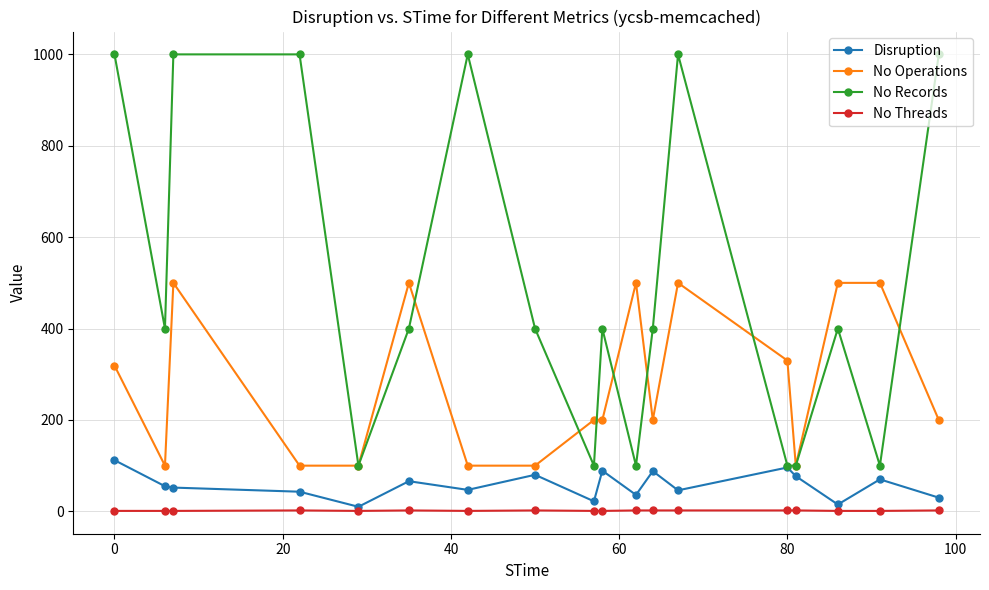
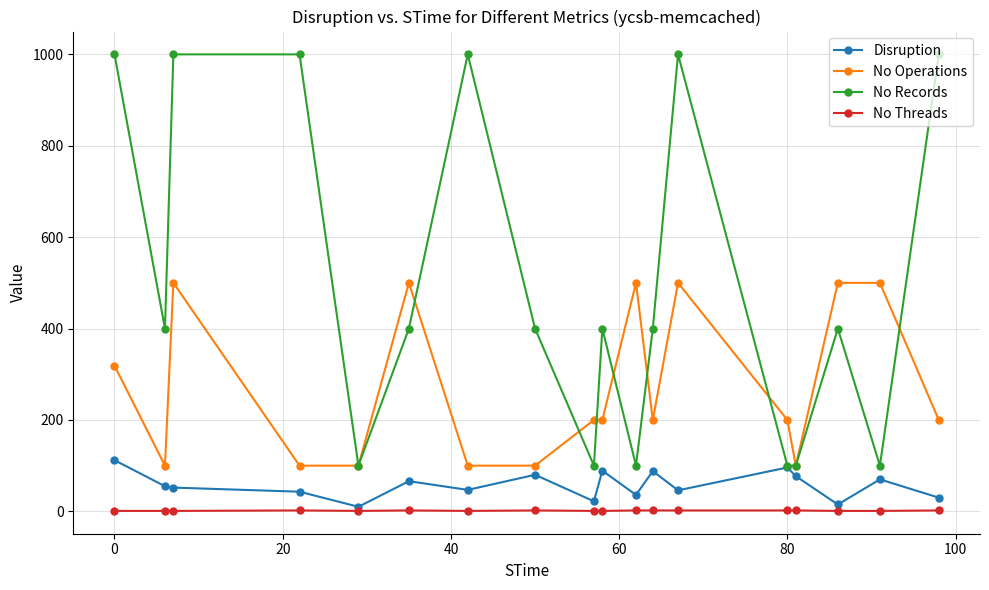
  {
    "Disruption": {
      "0": 110
    },
    "No Operations": {
      "0": 320,
-     "80": 330
+     "80": 200
    },
    "No Records": {
      "0": 1000
    },
    "No Threads": {
      "0": 0,
      "80": 0
    }
  }
